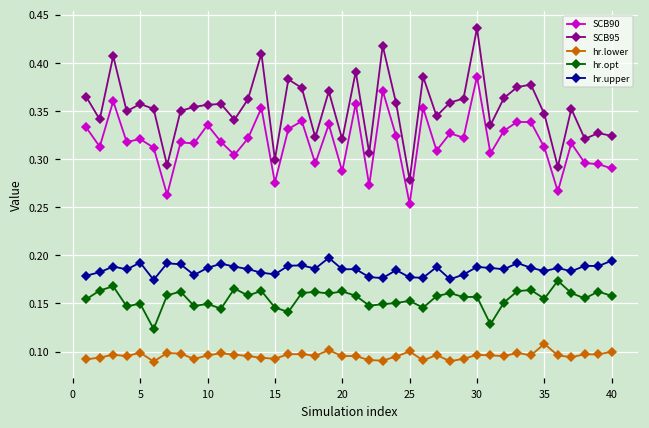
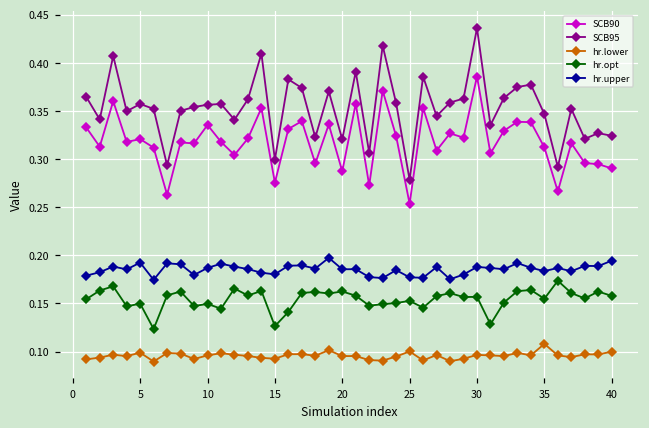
  {
    "SCB90": {
      "5": 0.32,
      "10": 0.34,
      "15": 0.28,
      "20": 0.29,
      "25": 0.25,
      "30": 0.39,
      "35": 0.31,
      "40": 0.29
    },
    "SCB95": {
      "5": 0.36,
      "10": 0.36,
      "15": 0.30,
      "20": 0.32,
      "25": 0.28,
      "30": 0.44,
      "35": 0.35,
      "40": 0.32
    },
    "hr.lower": {
      "5": 0.10,
      "10": 0.10,
      "15": 0.09,
      "20": 0.10,
      "25": 0.10,
      "30": 0.10,
      "35": 0.11,
      "40": 0.10
    },
    "hr.opt": {
      "5": 0.15,
      "10": 0.15,
-     "15": 0.15,
+     "15": 0.13,
      "20": 0.16,
      "25": 0.15,
      "30": 0.16,
      "35": 0.15,
      "40": 0.16
    },
    "hr.upper": {
      "5": 0.19,
      "10": 0.19,
      "15": 0.18,
      "20": 0.19,
      "25": 0.18,
      "30": 0.19,
      "35": 0.18,
      "40": 0.19
    }
  }
